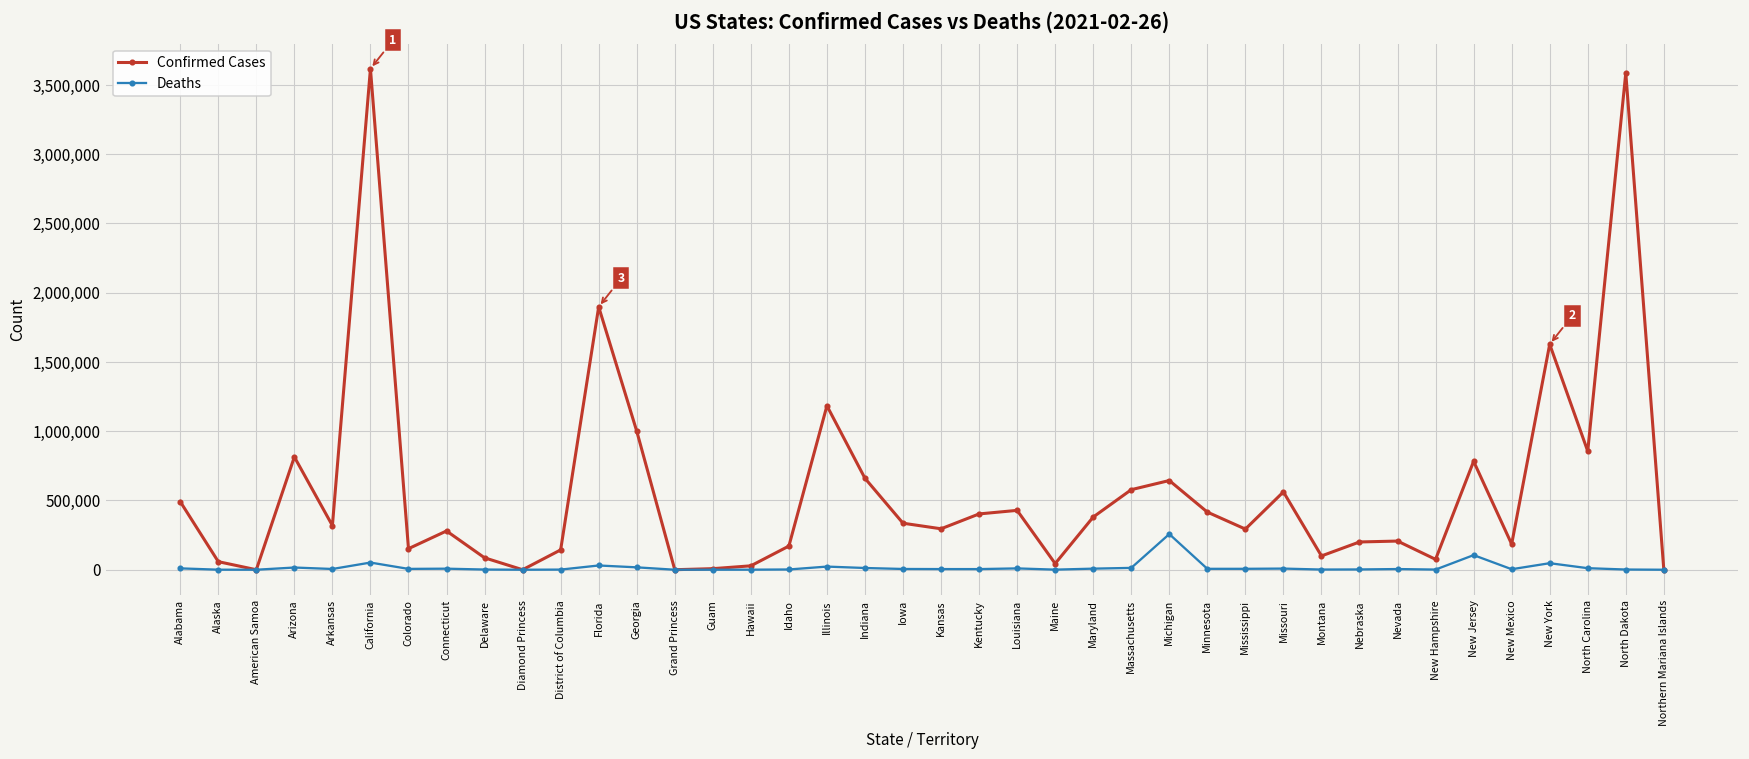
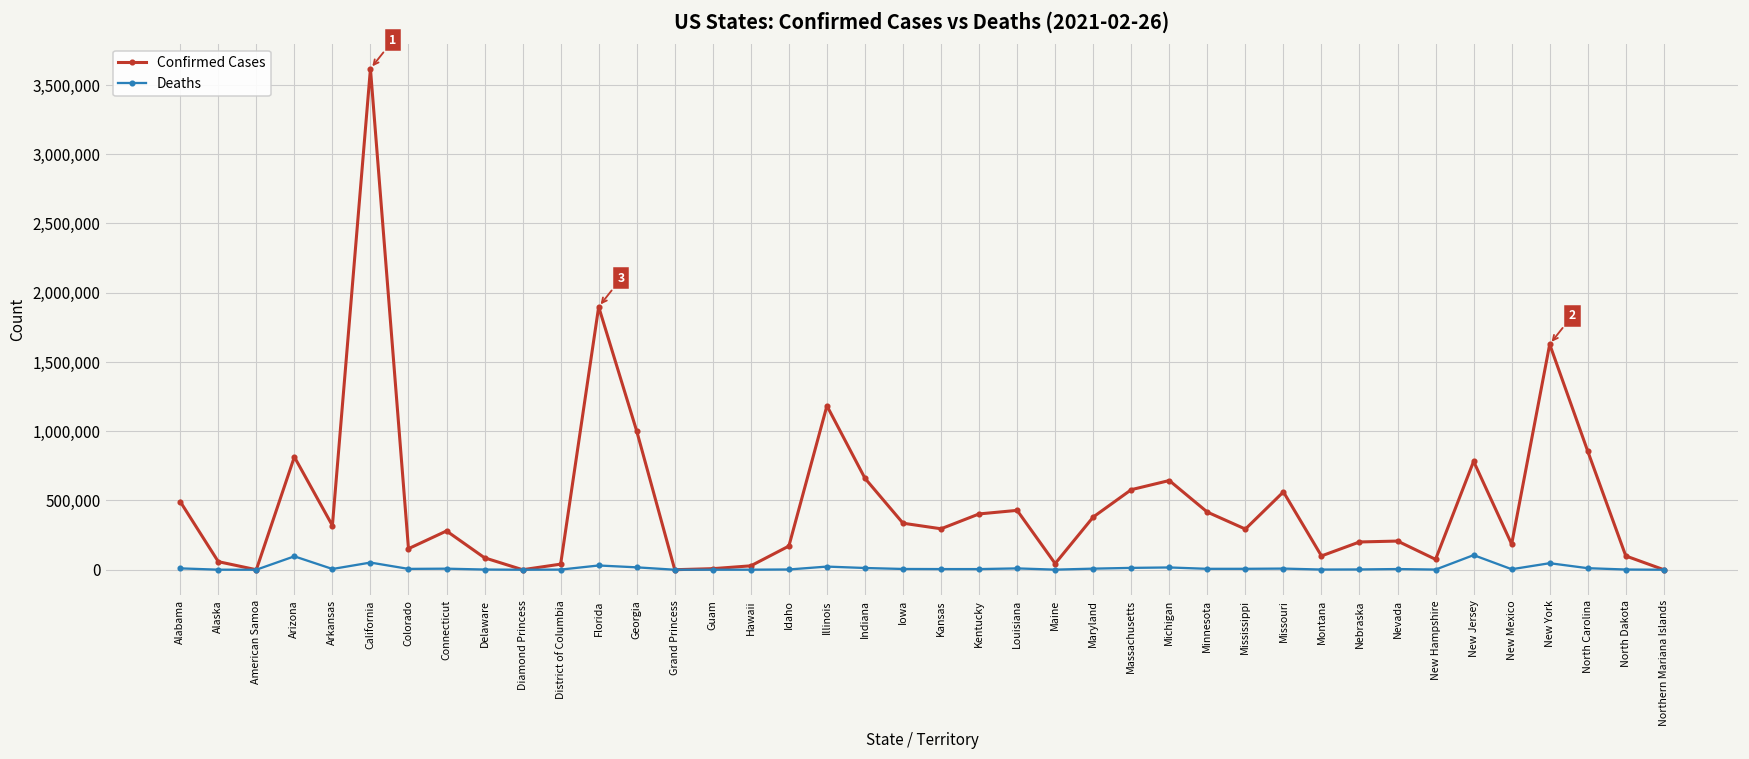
  {
    "Confirmed Cases": {
      "Alabama": "490,000",
      "Alaska": "60,000",
      "Arizona": "810,000",
      "Arkansas": "320,000",
      "California": "3,620,000",
      "Colorado": "150,000",
      "Connecticut": "280,000",
      "Delaware": "90,000",
-     "District of Columbia": "140,000",
+     "District of Columbia": "40,000",
      "Florida": "1,900,000",
      "Georgia": "1,000,000",
      "Hawaii": "30,000",
      "Idaho": "170,000",
      "Illinois": "1,180,000",
      "Indiana": "660,000",
      "Iowa": "340,000",
      "Kansas": "300,000",
      "Kentucky": "400,000",
      "Louisiana": "430,000",
      "Maine": "40,000",
      "Maryland": "380,000",
      "Massachusetts": "580,000",
      "Michigan": "640,000",
      "Minnesota": "420,000",
      "Mississippi": "290,000",
      "Missouri": "560,000",
      "Montana": "100,000",
      "Nebraska": "200,000",
      "Nevada": "210,000",
      "New Hampshire": "70,000",
      "New Jersey": "780,000",
      "New Mexico": "180,000",
      "New York": "1,630,000",
      "North Carolina": "860,000",
-     "North Dakota": "3,590,000"
+     "North Dakota": "100,000"
    },
    "Deaths": {
      "Alabama": "10,000",
      "Alaska": "0",
-     "Arizona": "20,000",
+     "Arizona": "100,000",
      "Arkansas": "10,000",
      "California": "50,000",
      "Colorado": "10,000",
      "Connecticut": "10,000",
      "Delaware": "0",
      "District of Columbia": "0",
      "Florida": "30,000",
      "Georgia": "20,000",
      "Hawaii": "0",
      "Idaho": "0",
      "Illinois": "20,000",
      "Indiana": "10,000",
      "Iowa": "10,000",
      "Kansas": "0",
      "Kentucky": "0",
      "Louisiana": "10,000",
      "Maine": "0",
      "Maryland": "10,000",
      "Massachusetts": "10,000",
-     "Michigan": "260,000",
+     "Michigan": "20,000",
      "Minnesota": "10,000",
      "Mississippi": "10,000",
      "Missouri": "10,000",
      "Montana": "0",
      "Nebraska": "0",
      "Nevada": "0",
      "New Hampshire": "0",
      "New Jersey": "110,000",
      "New Mexico": "0",
      "New York": "50,000",
      "North Carolina": "10,000",
      "North Dakota": "0"
    }
  }
